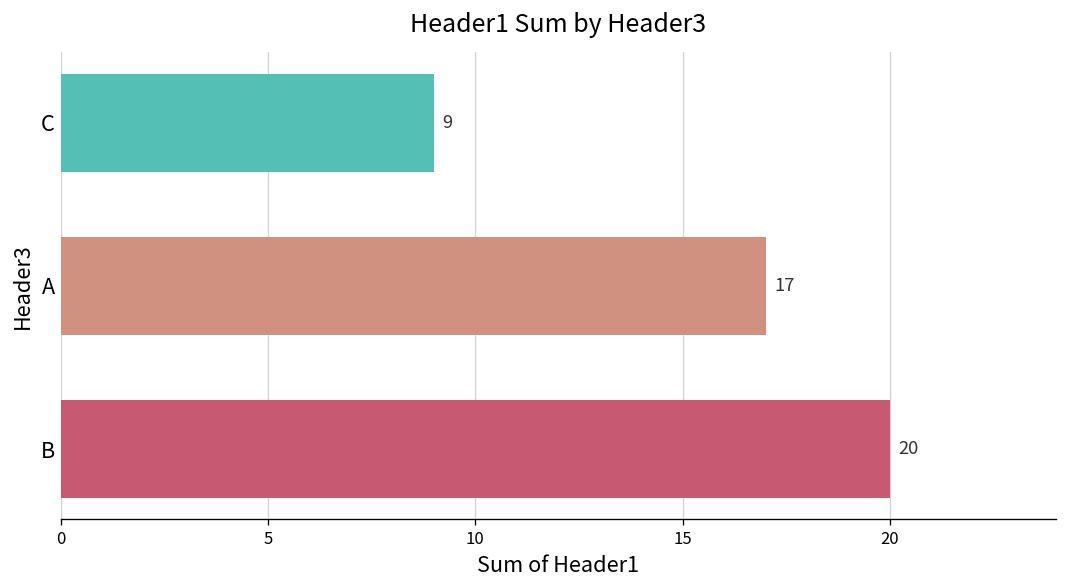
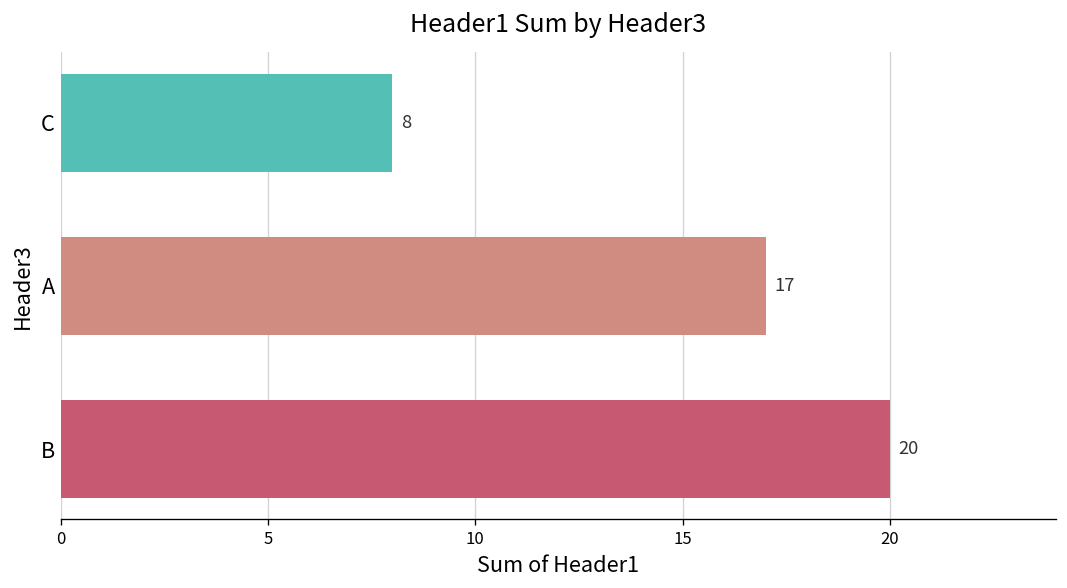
  {
-   "C": 9,
+   "C": 8,
    "A": 17,
    "B": 20
  }
